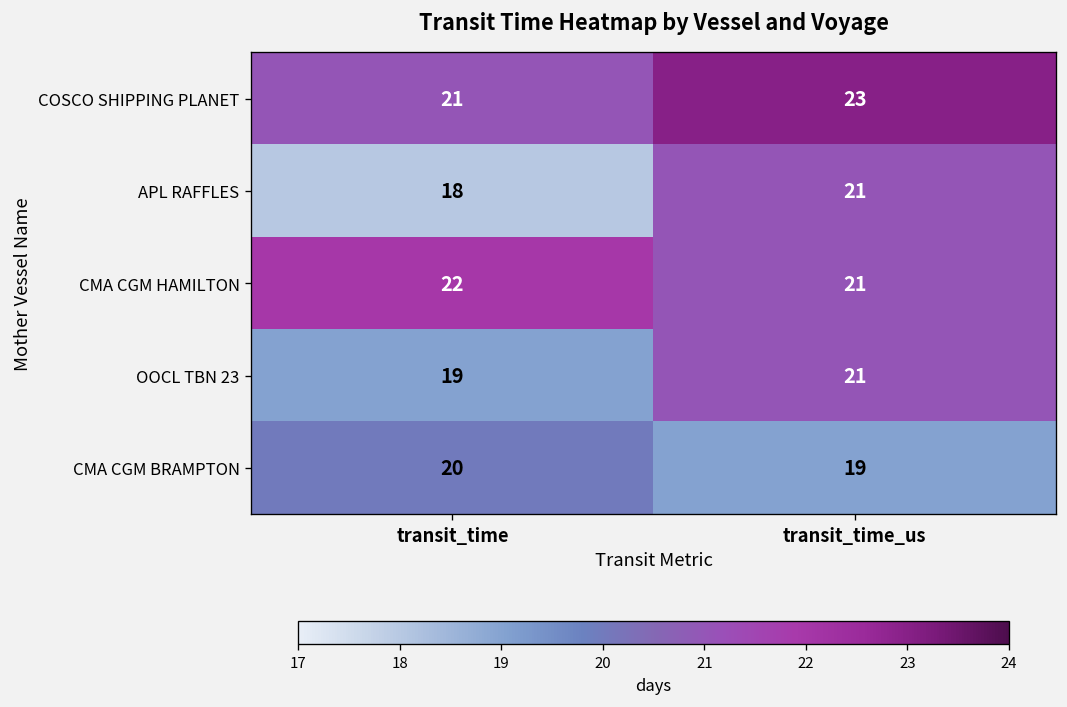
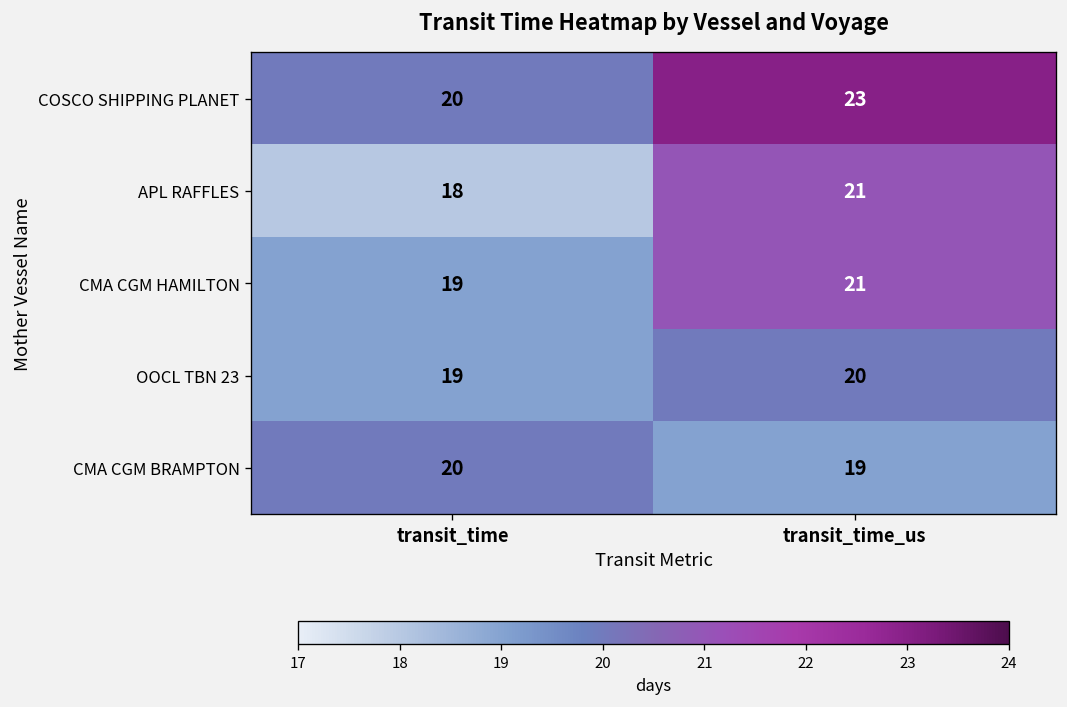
  {
    "COSCO SHIPPING PLANET": {
-     "transit_time": 21,
+     "transit_time": 20,
      "transit_time_us": 23
    },
    "APL RAFFLES": {
      "transit_time": 18,
      "transit_time_us": 21
    },
    "CMA CGM HAMILTON": {
-     "transit_time": 22,
+     "transit_time": 19,
      "transit_time_us": 21
    },
    "OOCL TBN 23": {
      "transit_time": 19,
-     "transit_time_us": 21
+     "transit_time_us": 20
    },
    "CMA CGM BRAMPTON": {
      "transit_time": 20,
      "transit_time_us": 19
    }
  }
